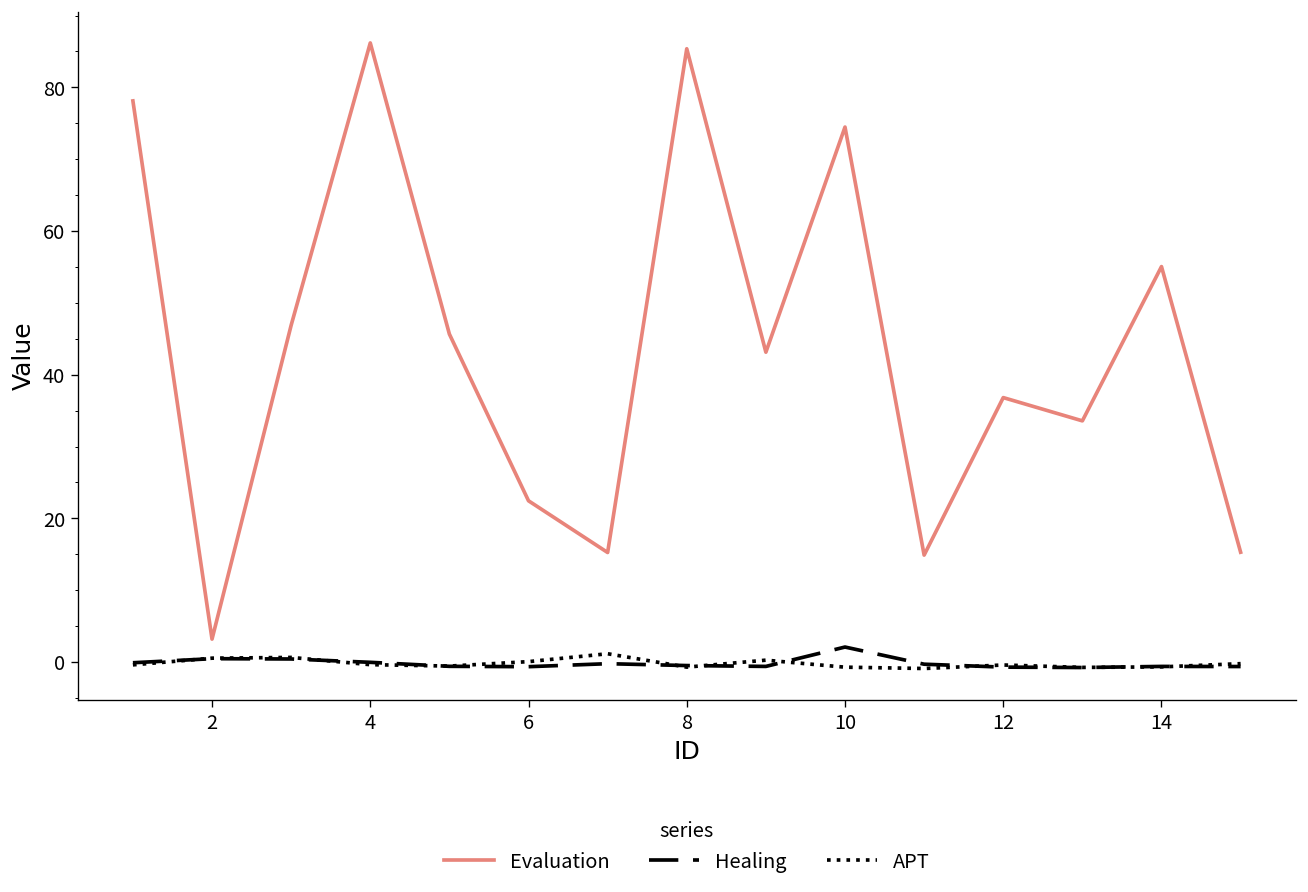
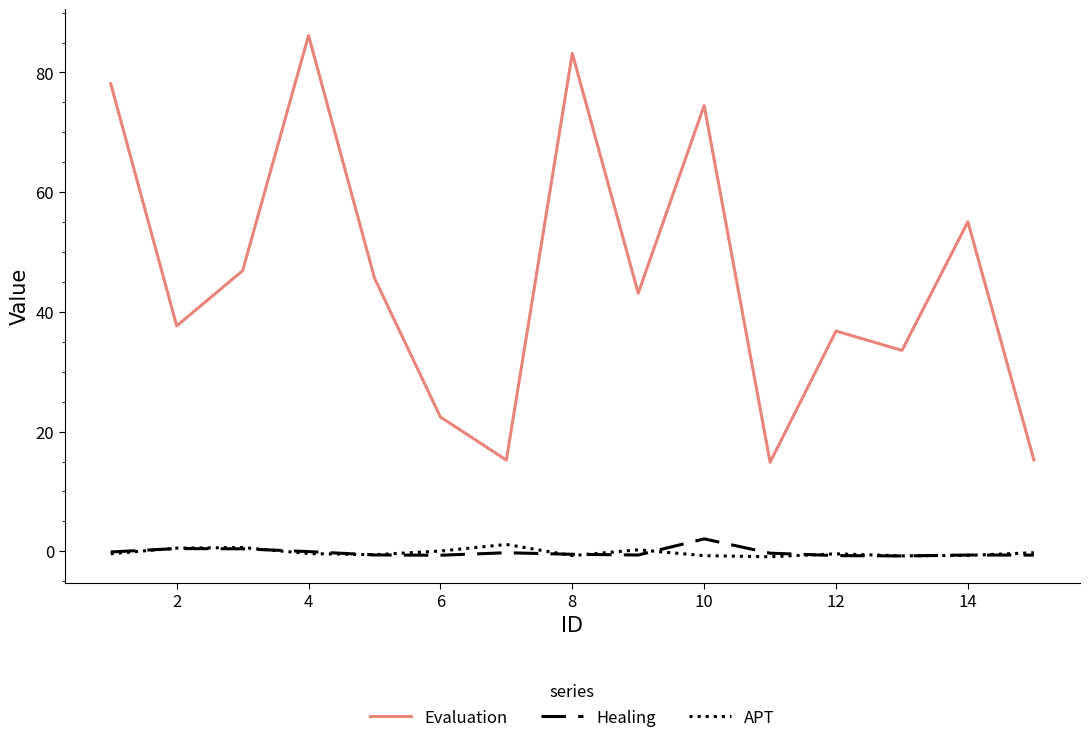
  {
    "Evaluation": {
-     "2": 3,
+     "2": 38,
      "4": 86,
      "6": 22,
-     "8": 85,
+     "8": 83,
      "10": 74,
      "12": 37,
      "14": 55
    }
  }
